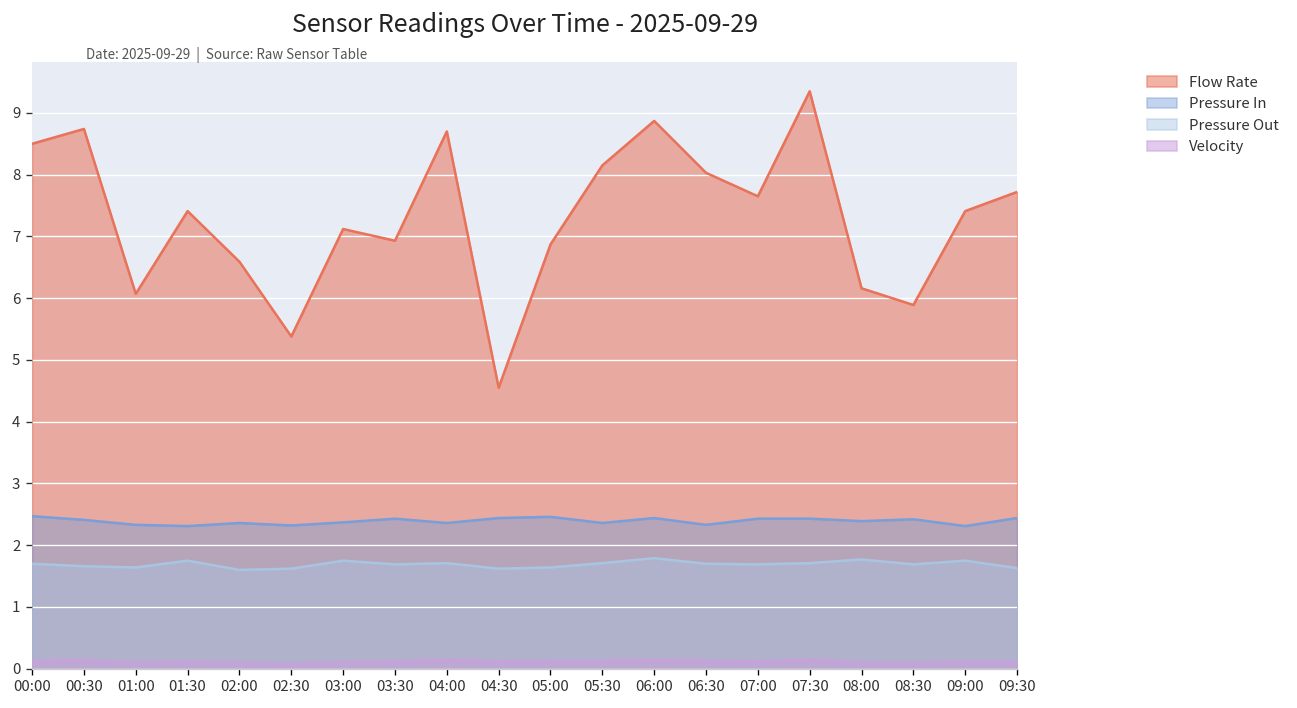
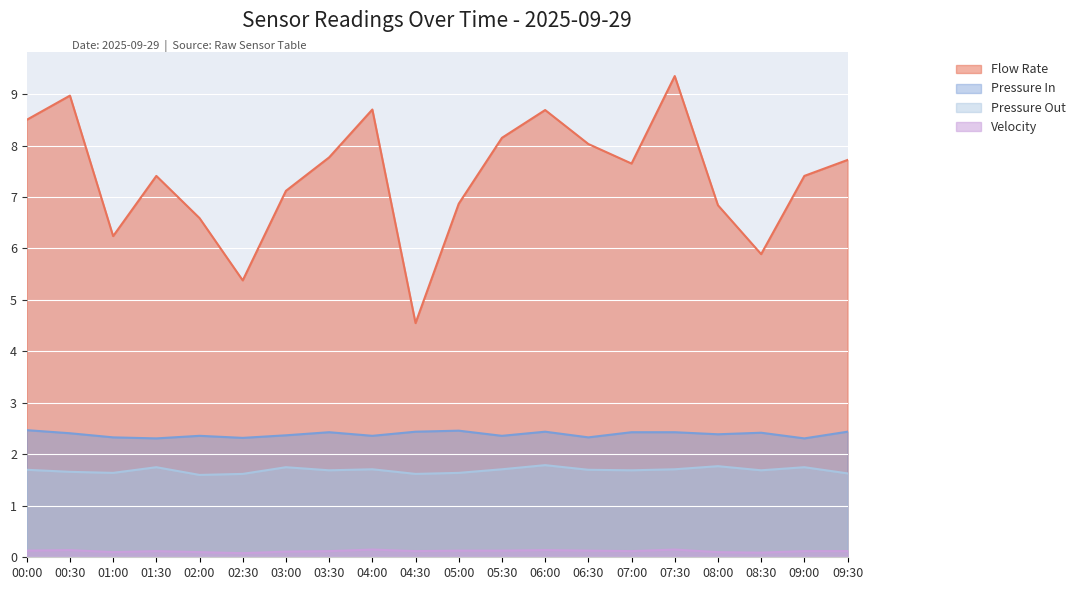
  {
    "Flow Rate": {
      "00:00": 8.5,
-     "00:30": 8.7,
-     "01:00": 6.1,
+     "00:30": 9.0,
+     "01:00": 6.2,
      "01:30": 7.4,
      "02:00": 6.6,
      "02:30": 5.4,
      "03:00": 7.1,
-     "03:30": 6.9,
+     "03:30": 7.8,
      "04:00": 8.7,
      "04:30": 4.6,
      "05:00": 6.9,
      "05:30": 8.2,
-     "06:00": 8.9,
+     "06:00": 8.7,
      "06:30": 8.0,
      "07:00": 7.7,
      "07:30": 9.4,
-     "08:00": 6.2,
+     "08:00": 6.8,
      "08:30": 5.9,
      "09:00": 7.4,
      "09:30": 7.7
    }
  }
